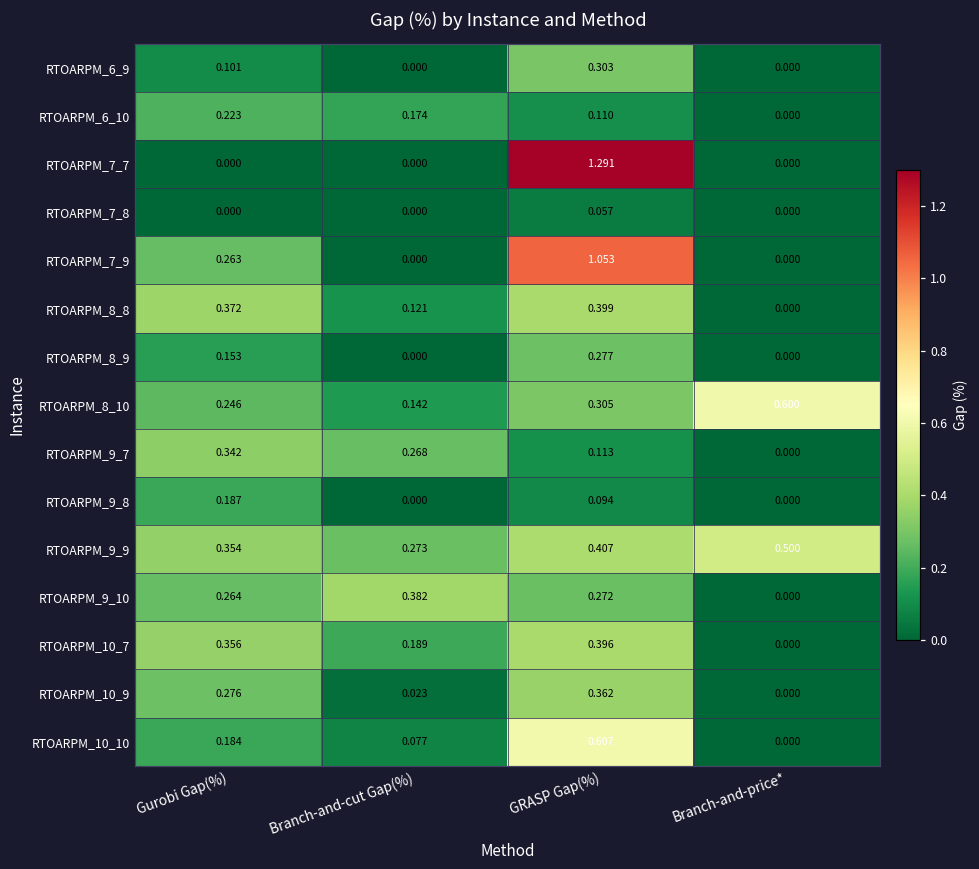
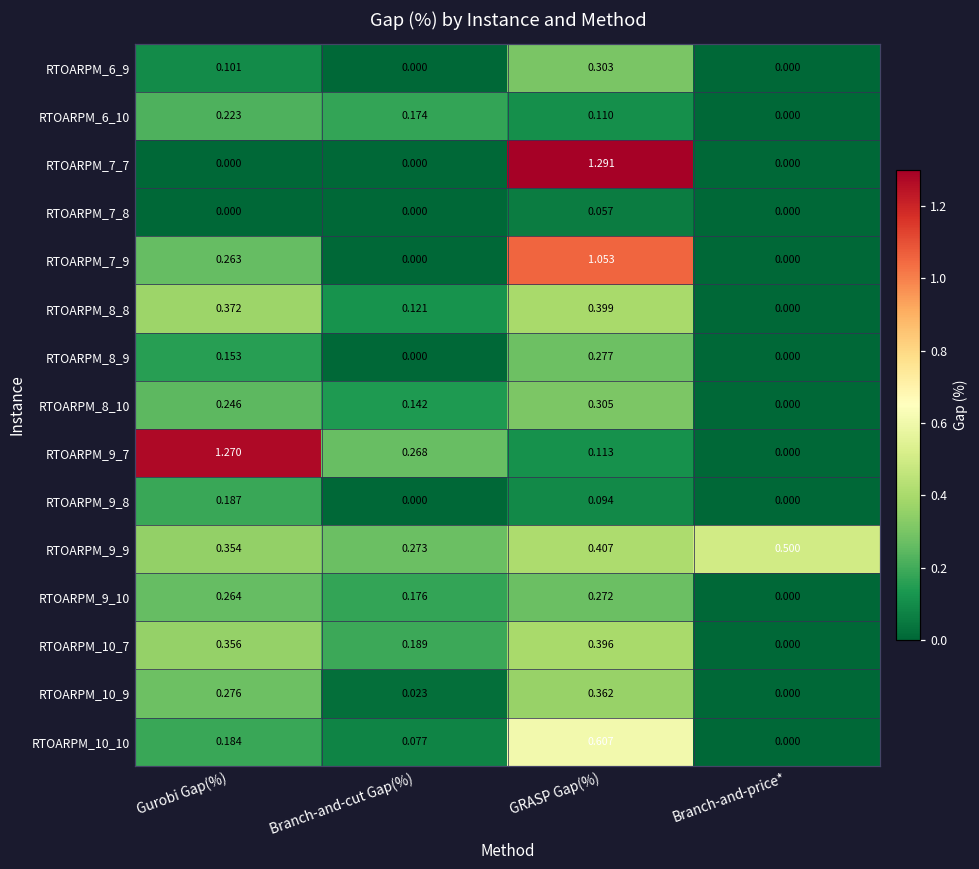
  {
    "RTOARPM_6_9": {
      "Gurobi Gap(%)": 0.101,
      "Branch-and-cut Gap(%)": 0.000,
      "GRASP Gap(%)": 0.303,
      "Branch-and-price*": 0.000
    },
    "RTOARPM_6_10": {
      "Gurobi Gap(%)": 0.223,
      "Branch-and-cut Gap(%)": 0.174,
      "GRASP Gap(%)": 0.110,
      "Branch-and-price*": 0.000
    },
    "RTOARPM_7_7": {
      "Gurobi Gap(%)": 0.000,
      "Branch-and-cut Gap(%)": 0.000,
      "GRASP Gap(%)": 1.291,
      "Branch-and-price*": 0.000
    },
    "RTOARPM_7_8": {
      "Gurobi Gap(%)": 0.000,
      "Branch-and-cut Gap(%)": 0.000,
      "GRASP Gap(%)": 0.057,
      "Branch-and-price*": 0.000
    },
    "RTOARPM_7_9": {
      "Gurobi Gap(%)": 0.263,
      "Branch-and-cut Gap(%)": 0.000,
      "GRASP Gap(%)": 1.053,
      "Branch-and-price*": 0.000
    },
    "RTOARPM_8_8": {
      "Gurobi Gap(%)": 0.372,
      "Branch-and-cut Gap(%)": 0.121,
      "GRASP Gap(%)": 0.399,
      "Branch-and-price*": 0.000
    },
    "RTOARPM_8_9": {
      "Gurobi Gap(%)": 0.153,
      "Branch-and-cut Gap(%)": 0.000,
      "GRASP Gap(%)": 0.277,
      "Branch-and-price*": 0.000
    },
    "RTOARPM_8_10": {
      "Gurobi Gap(%)": 0.246,
      "Branch-and-cut Gap(%)": 0.142,
      "GRASP Gap(%)": 0.305,
-     "Branch-and-price*": 0.600
+     "Branch-and-price*": 0.000
    },
    "RTOARPM_9_7": {
-     "Gurobi Gap(%)": 0.342,
+     "Gurobi Gap(%)": 1.270,
      "Branch-and-cut Gap(%)": 0.268,
      "GRASP Gap(%)": 0.113,
      "Branch-and-price*": 0.000
    },
    "RTOARPM_9_8": {
      "Gurobi Gap(%)": 0.187,
      "Branch-and-cut Gap(%)": 0.000,
      "GRASP Gap(%)": 0.094,
      "Branch-and-price*": 0.000
    },
    "RTOARPM_9_9": {
      "Gurobi Gap(%)": 0.354,
      "Branch-and-cut Gap(%)": 0.273,
      "GRASP Gap(%)": 0.407,
      "Branch-and-price*": 0.500
    },
    "RTOARPM_9_10": {
      "Gurobi Gap(%)": 0.264,
-     "Branch-and-cut Gap(%)": 0.382,
+     "Branch-and-cut Gap(%)": 0.176,
      "GRASP Gap(%)": 0.272,
      "Branch-and-price*": 0.000
    },
    "RTOARPM_10_7": {
      "Gurobi Gap(%)": 0.356,
      "Branch-and-cut Gap(%)": 0.189,
      "GRASP Gap(%)": 0.396,
      "Branch-and-price*": 0.000
    },
    "RTOARPM_10_9": {
      "Gurobi Gap(%)": 0.276,
      "Branch-and-cut Gap(%)": 0.023,
      "GRASP Gap(%)": 0.362,
      "Branch-and-price*": 0.000
    },
    "RTOARPM_10_10": {
      "Gurobi Gap(%)": 0.184,
      "Branch-and-cut Gap(%)": 0.077,
      "GRASP Gap(%)": 0.607,
      "Branch-and-price*": 0.000
    }
  }
